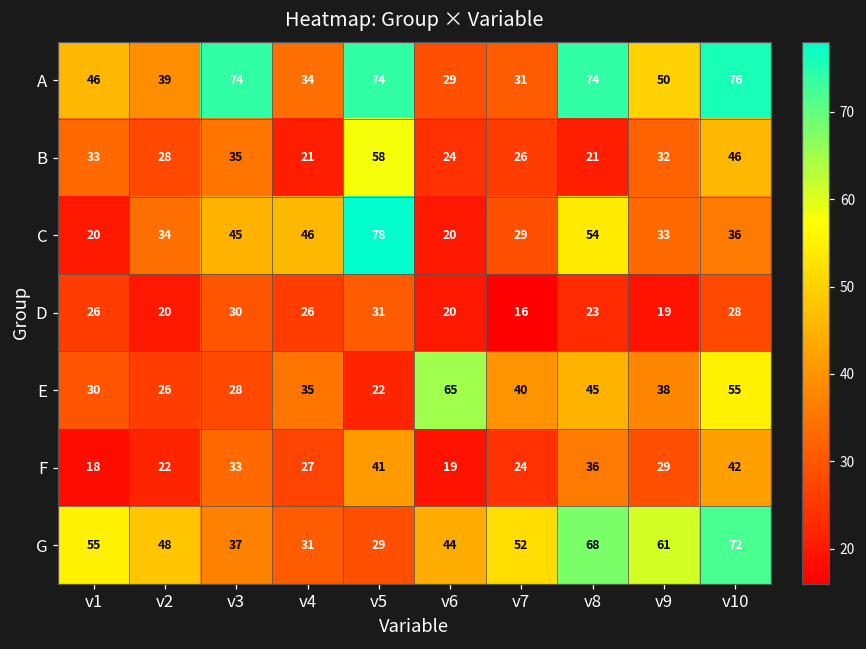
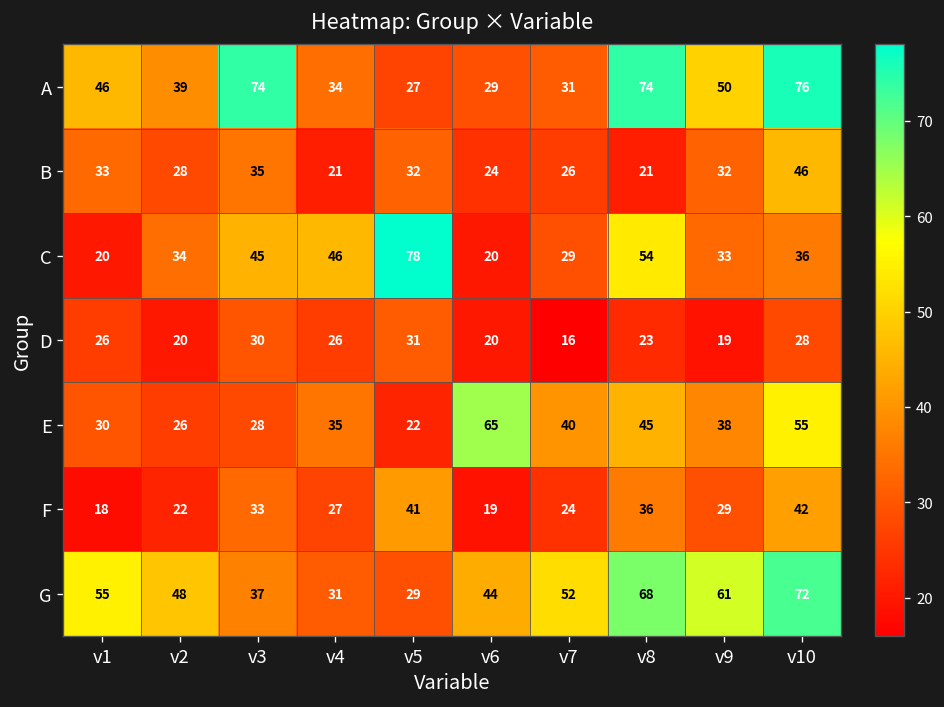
  {
    "A": {
      "v1": 46,
      "v2": 39,
      "v3": 74,
      "v4": 34,
-     "v5": 74,
+     "v5": 27,
      "v6": 29,
      "v7": 31,
      "v8": 74,
      "v9": 50,
      "v10": 76
    },
    "B": {
      "v1": 33,
      "v2": 28,
      "v3": 35,
      "v4": 21,
-     "v5": 58,
+     "v5": 32,
      "v6": 24,
      "v7": 26,
      "v8": 21,
      "v9": 32,
      "v10": 46
    },
    "C": {
      "v1": 20,
      "v2": 34,
      "v3": 45,
      "v4": 46,
      "v5": 78,
      "v6": 20,
      "v7": 29,
      "v8": 54,
      "v9": 33,
      "v10": 36
    },
    "D": {
      "v1": 26,
      "v2": 20,
      "v3": 30,
      "v4": 26,
      "v5": 31,
      "v6": 20,
      "v7": 16,
      "v8": 23,
      "v9": 19,
      "v10": 28
    },
    "E": {
      "v1": 30,
      "v2": 26,
      "v3": 28,
      "v4": 35,
      "v5": 22,
      "v6": 65,
      "v7": 40,
      "v8": 45,
      "v9": 38,
      "v10": 55
    },
    "F": {
      "v1": 18,
      "v2": 22,
      "v3": 33,
      "v4": 27,
      "v5": 41,
      "v6": 19,
      "v7": 24,
      "v8": 36,
      "v9": 29,
      "v10": 42
    },
    "G": {
      "v1": 55,
      "v2": 48,
      "v3": 37,
      "v4": 31,
      "v5": 29,
      "v6": 44,
      "v7": 52,
      "v8": 68,
      "v9": 61,
      "v10": 72
    }
  }
